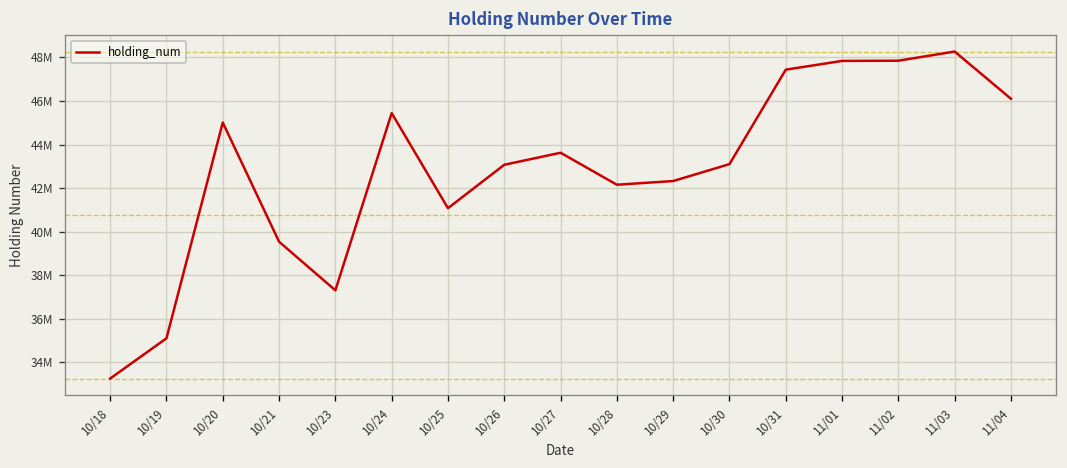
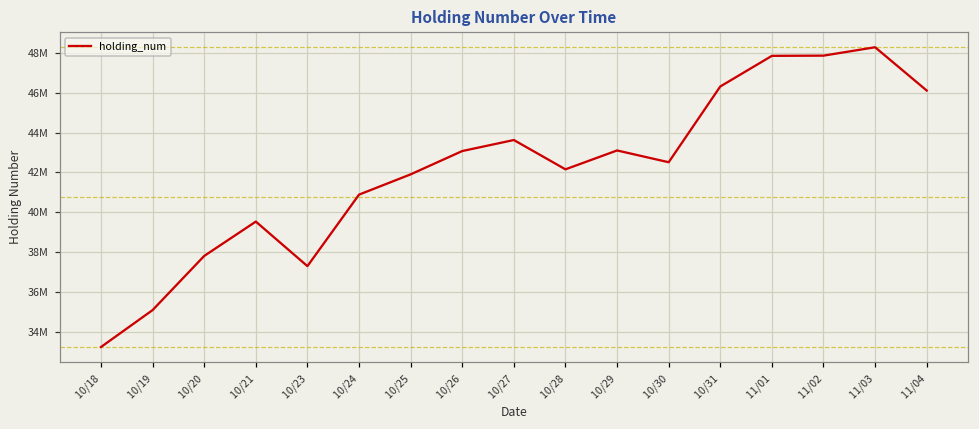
  {
    "10/18": 33300000,
    "10/19": 35100000,
-   "10/20": 45000000,
+   "10/20": 37800000,
    "10/21": 39500000,
    "10/23": 37300000,
-   "10/24": 45400000,
-   "10/25": 41100000,
+   "10/24": 40900000,
+   "10/25": 41900000,
    "10/26": 43100000,
    "10/27": 43600000,
    "10/28": 42200000,
-   "10/29": 42300000,
-   "10/30": 43100000,
-   "10/31": 47400000,
+   "10/29": 43100000,
+   "10/30": 42500000,
+   "10/31": 46300000,
    "11/01": 47800000,
    "11/02": 47800000,
    "11/03": 48300000,
    "11/04": 46100000
  }
